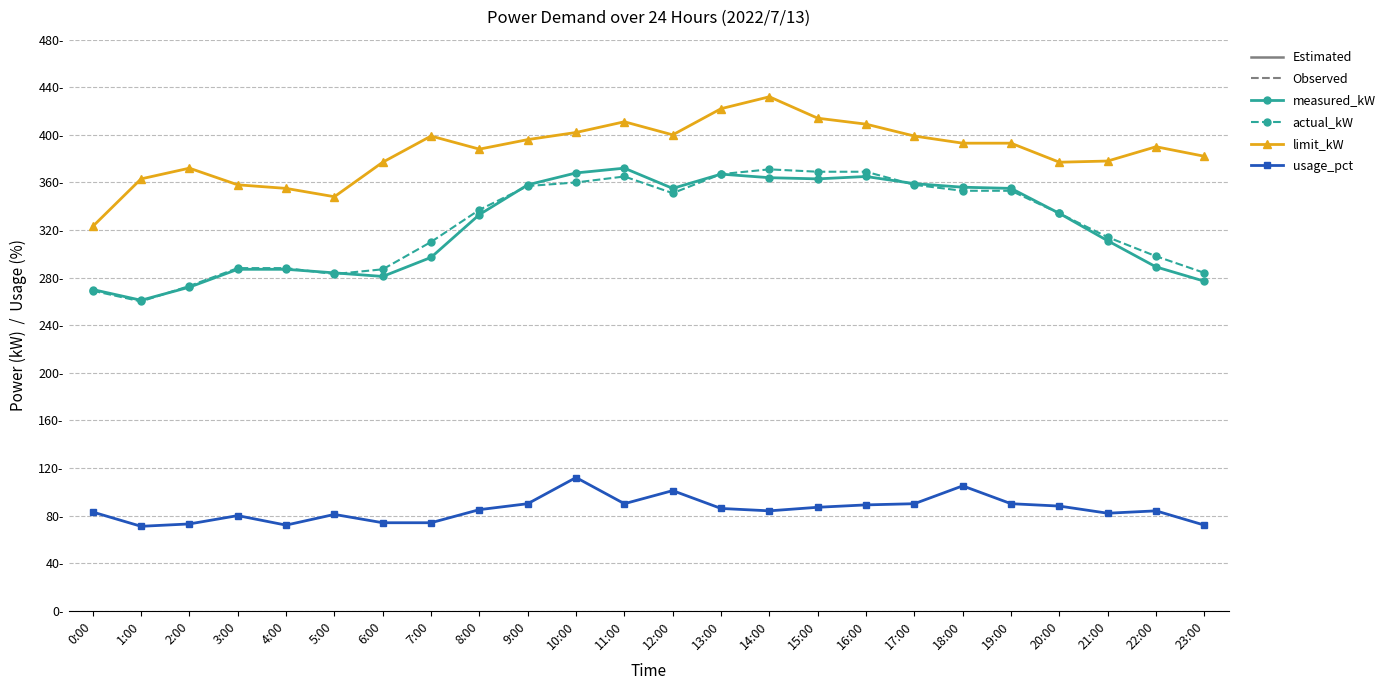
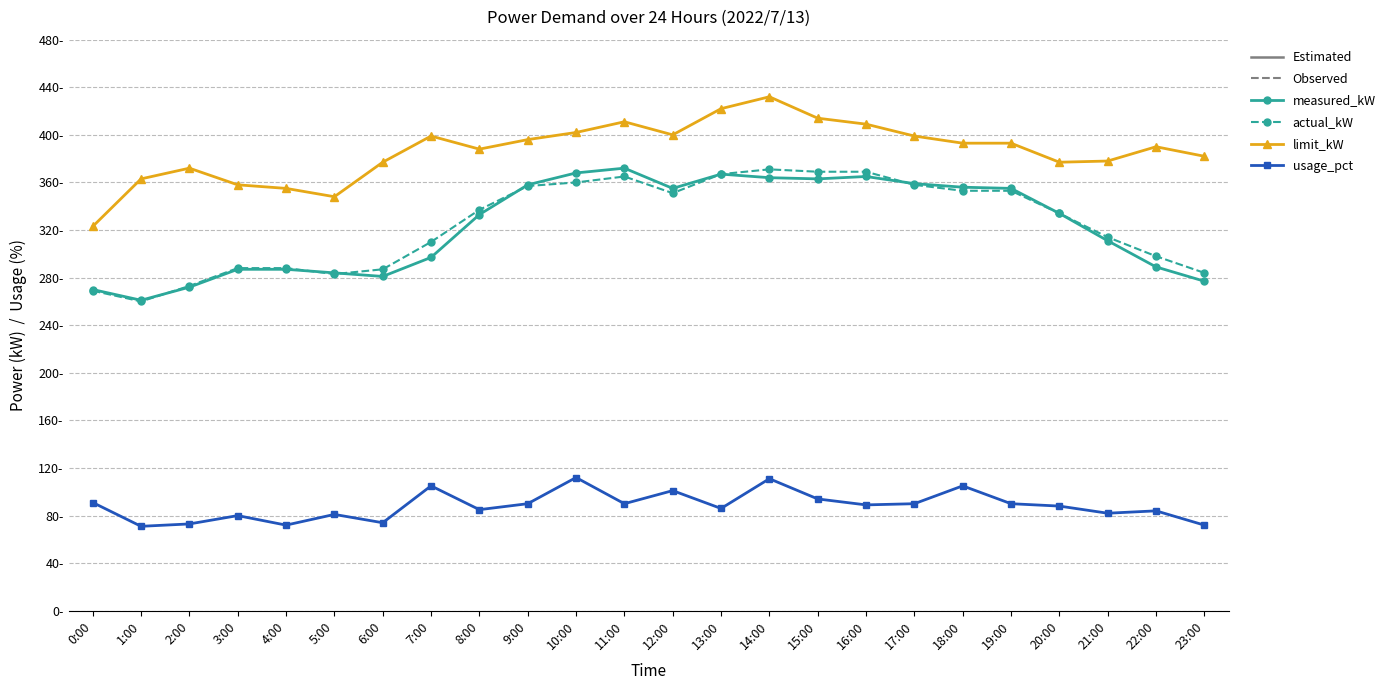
  {
    "limit_kW": {
      "0:00": "323-",
      "1:00": "363-",
      "2:00": "372-",
      "3:00": "358-",
      "4:00": "355-",
      "5:00": "348-",
      "6:00": "377-",
      "7:00": "399-",
      "8:00": "388-",
      "9:00": "396-",
      "10:00": "402-",
      "11:00": "411-",
      "12:00": "400-",
      "13:00": "422-",
      "14:00": "432-",
      "15:00": "414-",
      "16:00": "409-",
      "17:00": "399-",
      "18:00": "393-",
      "19:00": "393-",
      "20:00": "377-",
      "21:00": "378-",
      "22:00": "390-",
      "23:00": "382-"
    },
    "usage_pct": {
-     "0:00": "83-",
+     "0:00": "91-",
      "1:00": "71-",
      "2:00": "73-",
      "3:00": "80-",
      "4:00": "72-",
      "5:00": "81-",
      "6:00": "74-",
-     "7:00": "74-",
+     "7:00": "105-",
      "8:00": "85-",
      "9:00": "90-",
      "10:00": "112-",
      "11:00": "90-",
      "12:00": "101-",
      "13:00": "86-",
-     "14:00": "84-",
-     "15:00": "87-",
+     "14:00": "111-",
+     "15:00": "94-",
      "16:00": "89-",
      "17:00": "90-",
      "18:00": "105-",
      "19:00": "90-",
      "20:00": "88-",
      "21:00": "82-",
      "22:00": "84-",
      "23:00": "72-"
    }
  }
